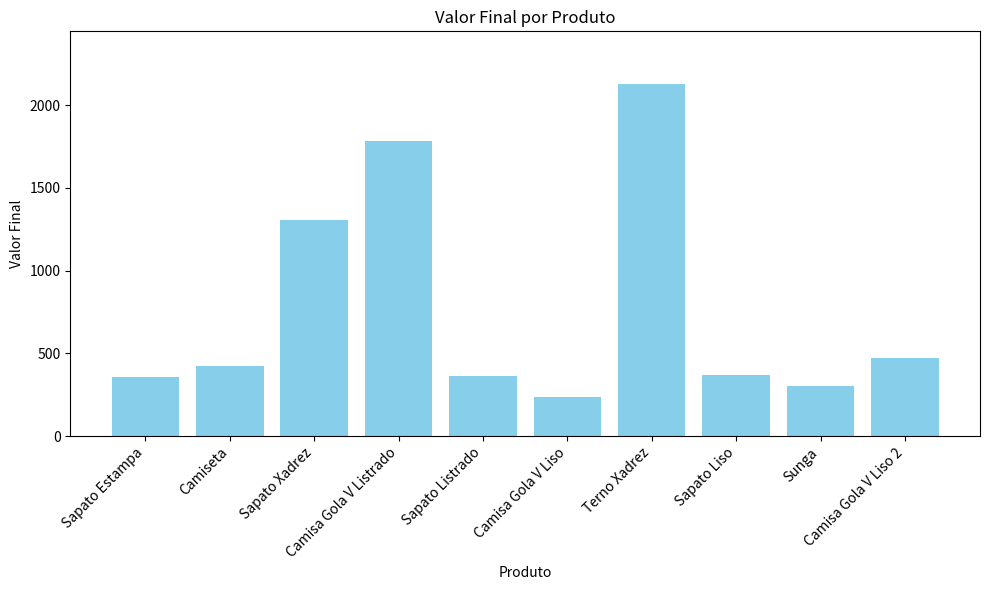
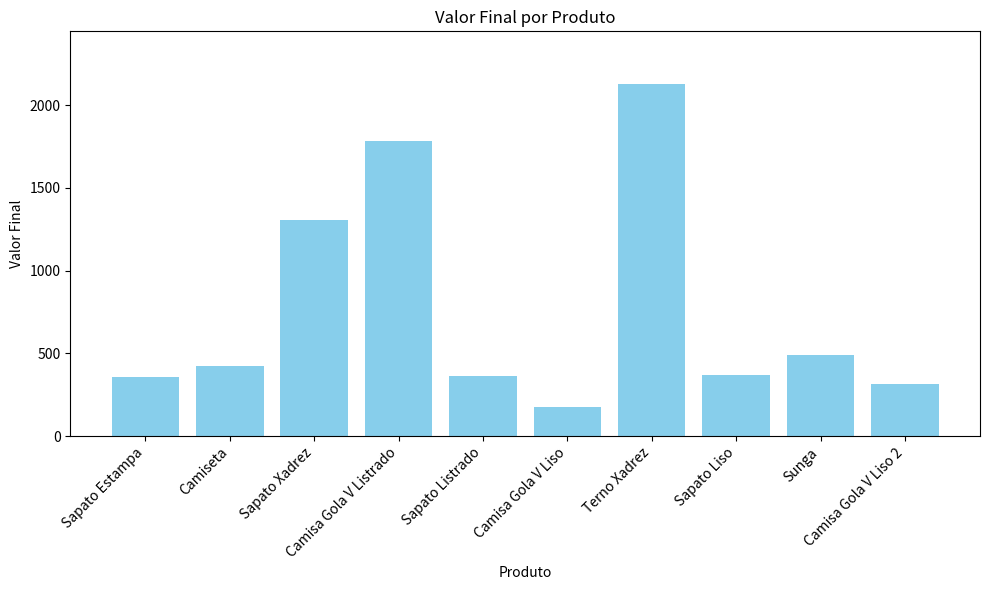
  {
    "Sapato Estampa": 360,
    "Camiseta": 430,
    "Sapato Xadrez": 1300,
    "Camisa Gola V Listrado": 1780,
    "Sapato Listrado": 360,
-   "Camisa Gola V Liso": 240,
+   "Camisa Gola V Liso": 170,
    "Terno Xadrez": 2130,
    "Sapato Liso": 370,
-   "Sunga": 300,
-   "Camisa Gola V Liso 2": 470
+   "Sunga": 490,
+   "Camisa Gola V Liso 2": 310
  }
